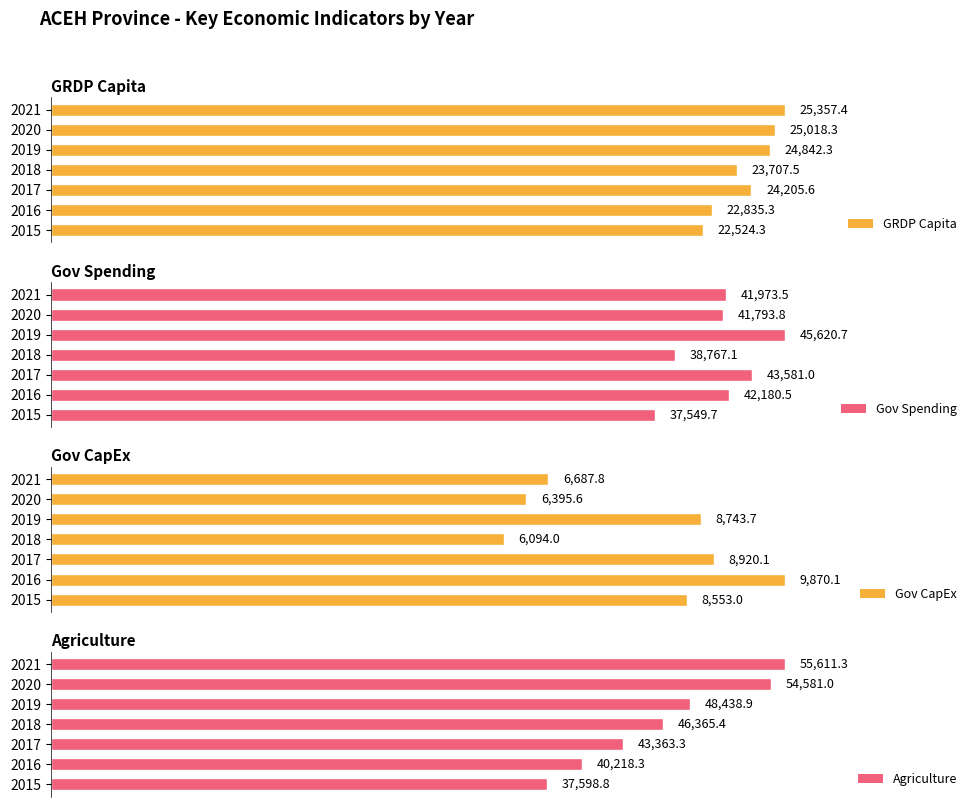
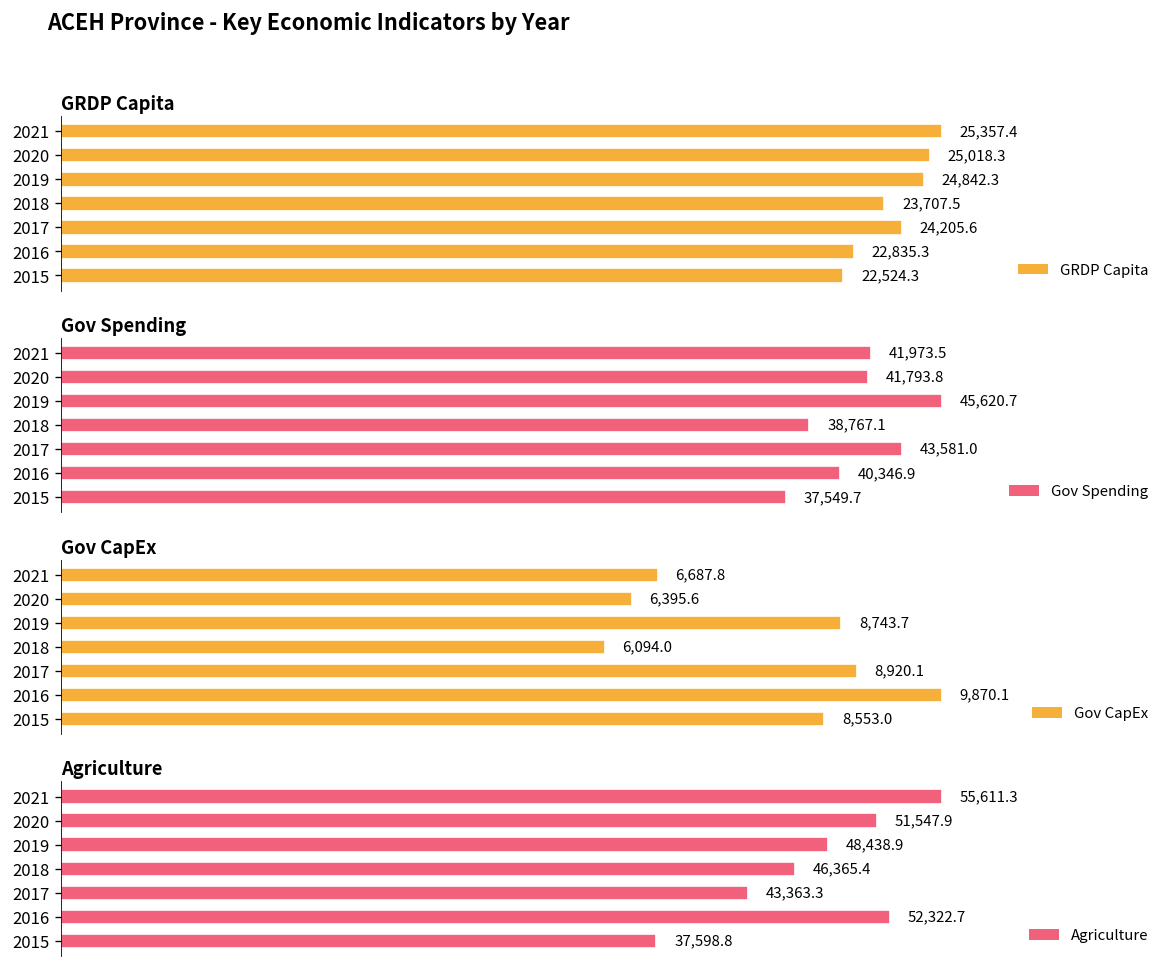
  {
    "GRDP Capita": {
      "2021": "25,357.4",
      "2020": "25,018.3",
      "2019": "24,842.3",
      "2018": "23,707.5",
      "2017": "24,205.6",
      "2016": "22,835.3",
      "2015": "22,524.3"
    },
    "Gov Spending": {
      "2021": "41,973.5",
      "2020": "41,793.8",
      "2019": "45,620.7",
      "2018": "38,767.1",
      "2017": "43,581.0",
-     "2016": "42,180.5",
+     "2016": "40,346.9",
      "2015": "37,549.7"
    },
    "Gov CapEx": {
      "2021": "6,687.8",
      "2020": "6,395.6",
      "2019": "8,743.7",
      "2018": "6,094.0",
      "2017": "8,920.1",
      "2016": "9,870.1",
      "2015": "8,553.0"
    },
    "Agriculture": {
      "2021": "55,611.3",
-     "2020": "54,581.0",
+     "2020": "51,547.9",
      "2019": "48,438.9",
      "2018": "46,365.4",
      "2017": "43,363.3",
-     "2016": "40,218.3",
+     "2016": "52,322.7",
      "2015": "37,598.8"
    }
  }
